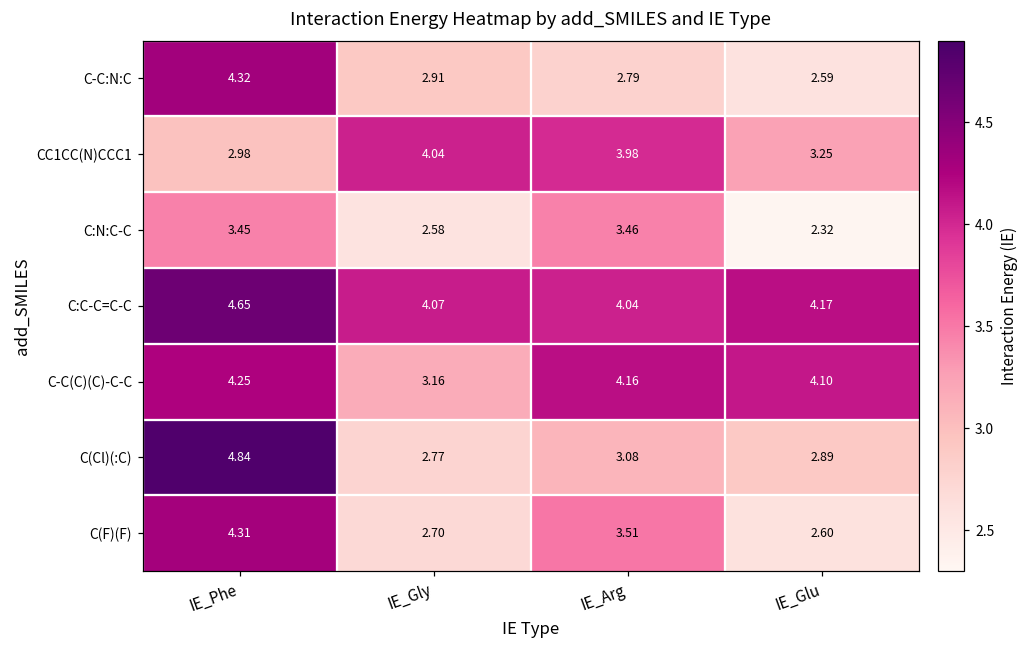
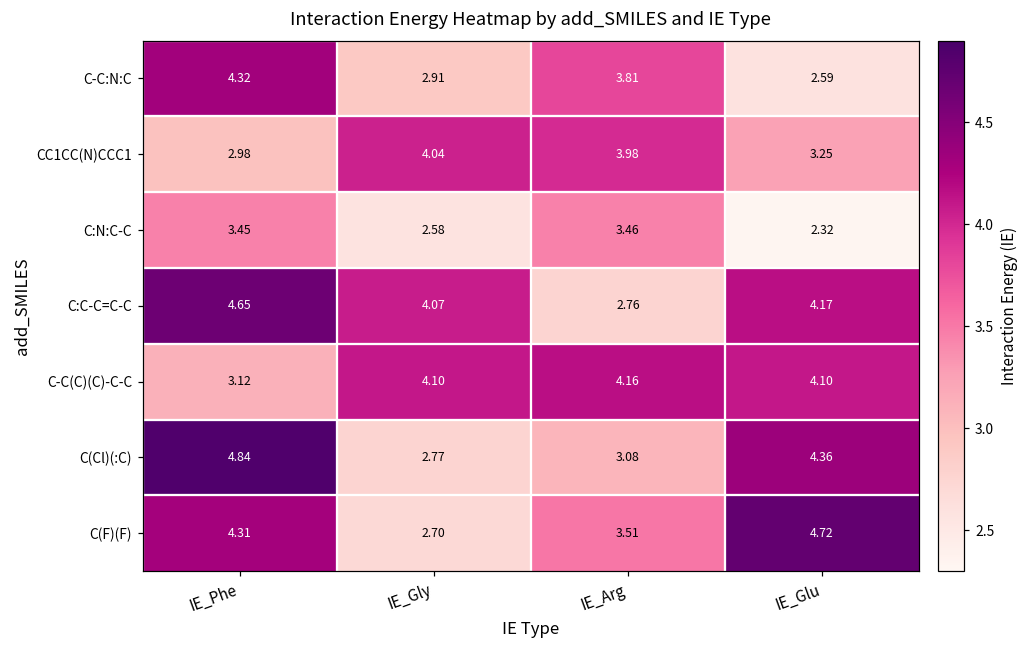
  {
    "C-C:N:C": {
      "IE_Phe": 4.32,
      "IE_Gly": 2.91,
-     "IE_Arg": 2.79,
+     "IE_Arg": 3.81,
      "IE_Glu": 2.59
    },
    "CC1CC(N)CCC1": {
      "IE_Phe": 2.98,
      "IE_Gly": 4.04,
      "IE_Arg": 3.98,
      "IE_Glu": 3.25
    },
    "C:N:C-C": {
      "IE_Phe": 3.45,
      "IE_Gly": 2.58,
      "IE_Arg": 3.46,
      "IE_Glu": 2.32
    },
    "C:C-C=C-C": {
      "IE_Phe": 4.65,
      "IE_Gly": 4.07,
-     "IE_Arg": 4.04,
+     "IE_Arg": 2.76,
      "IE_Glu": 4.17
    },
    "C-C(C)(C)-C-C": {
-     "IE_Phe": 4.25,
-     "IE_Gly": 3.16,
+     "IE_Phe": 3.12,
+     "IE_Gly": 4.10,
      "IE_Arg": 4.16,
      "IE_Glu": 4.10
    },
    "C(Cl)(:C)": {
      "IE_Phe": 4.84,
      "IE_Gly": 2.77,
      "IE_Arg": 3.08,
-     "IE_Glu": 2.89
+     "IE_Glu": 4.36
    },
    "C(F)(F)": {
      "IE_Phe": 4.31,
      "IE_Gly": 2.70,
      "IE_Arg": 3.51,
-     "IE_Glu": 2.60
+     "IE_Glu": 4.72
    }
  }
